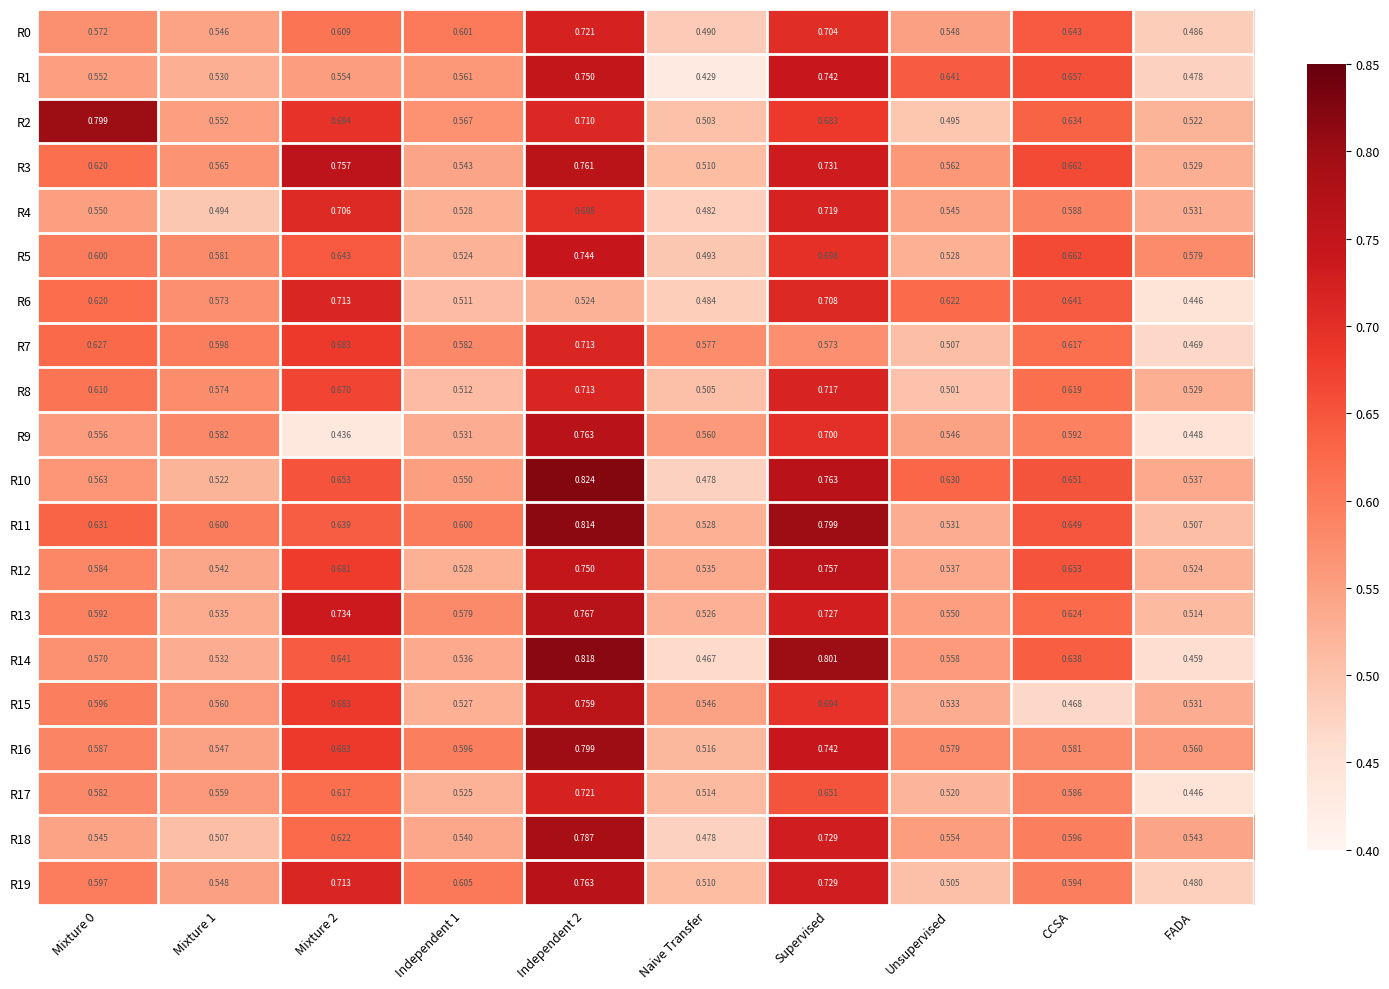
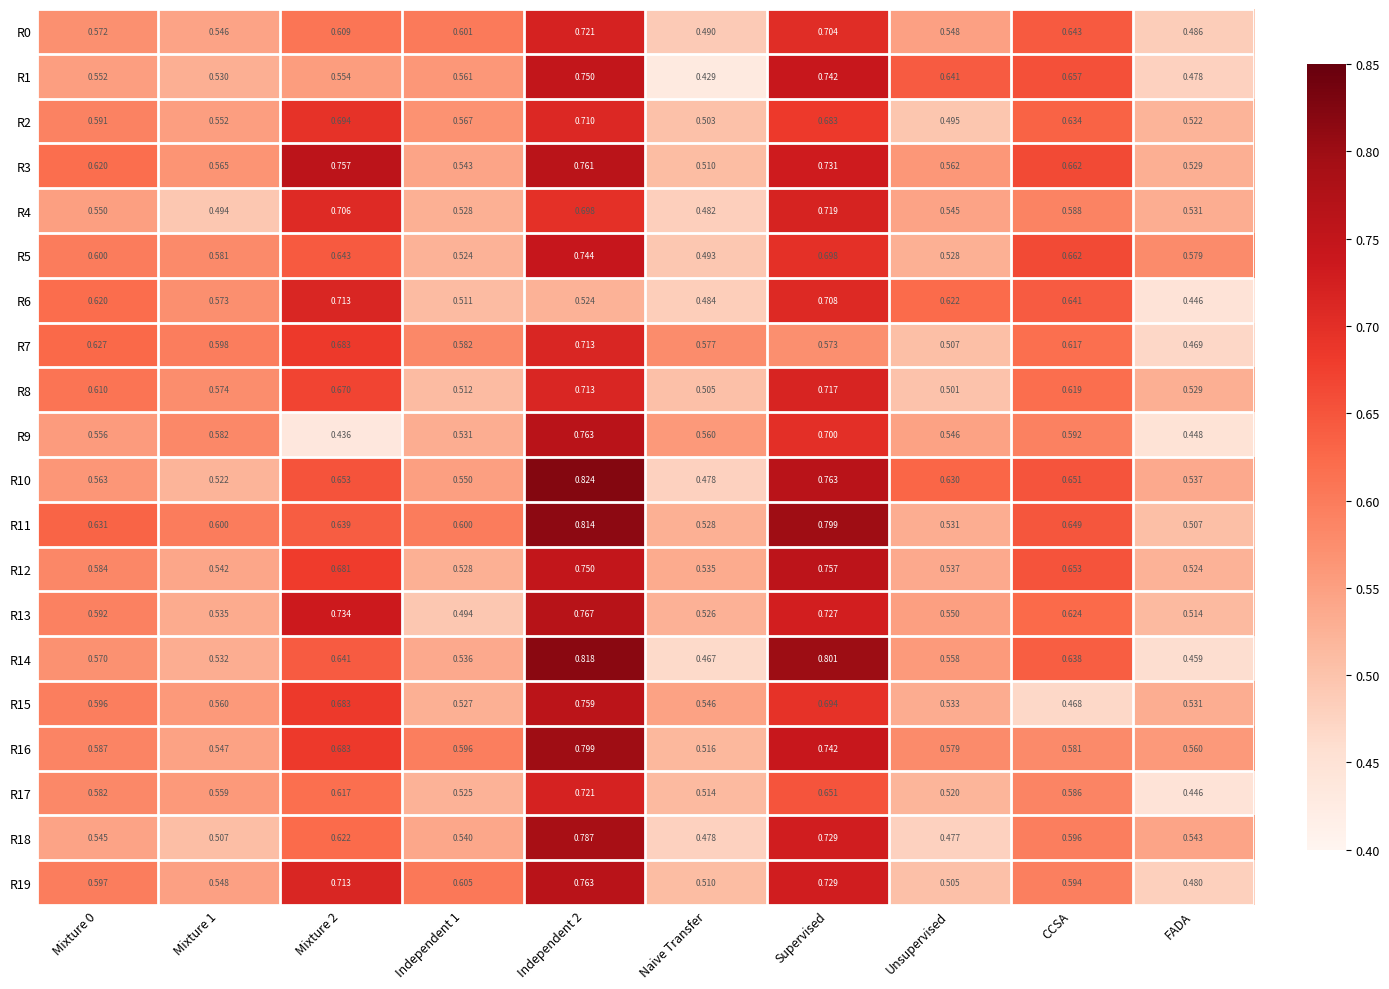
  {
    "R0": {
      "Mixture 0": 0.572,
      "Mixture 1": 0.546,
      "Mixture 2": 0.609,
      "Independent 1": 0.601,
      "Independent 2": 0.721,
      "Naive Transfer": 0.490,
      "Supervised": 0.704,
      "Unsupervised": 0.548,
      "CCSA": 0.643,
      "FADA": 0.486
    },
    "R1": {
      "Mixture 0": 0.552,
      "Mixture 1": 0.530,
      "Mixture 2": 0.554,
      "Independent 1": 0.561,
      "Independent 2": 0.750,
      "Naive Transfer": 0.429,
      "Supervised": 0.742,
      "Unsupervised": 0.641,
      "CCSA": 0.657,
      "FADA": 0.478
    },
    "R2": {
-     "Mixture 0": 0.799,
+     "Mixture 0": 0.591,
      "Mixture 1": 0.552,
      "Mixture 2": 0.694,
      "Independent 1": 0.567,
      "Independent 2": 0.710,
      "Naive Transfer": 0.503,
      "Supervised": 0.683,
      "Unsupervised": 0.495,
      "CCSA": 0.634,
      "FADA": 0.522
    },
    "R3": {
      "Mixture 0": 0.620,
      "Mixture 1": 0.565,
      "Mixture 2": 0.757,
      "Independent 1": 0.543,
      "Independent 2": 0.761,
      "Naive Transfer": 0.510,
      "Supervised": 0.731,
      "Unsupervised": 0.562,
      "CCSA": 0.662,
      "FADA": 0.529
    },
    "R4": {
      "Mixture 0": 0.550,
      "Mixture 1": 0.494,
      "Mixture 2": 0.706,
      "Independent 1": 0.528,
      "Independent 2": 0.698,
      "Naive Transfer": 0.482,
      "Supervised": 0.719,
      "Unsupervised": 0.545,
      "CCSA": 0.588,
      "FADA": 0.531
    },
    "R5": {
      "Mixture 0": 0.600,
      "Mixture 1": 0.581,
      "Mixture 2": 0.643,
      "Independent 1": 0.524,
      "Independent 2": 0.744,
      "Naive Transfer": 0.493,
      "Supervised": 0.698,
      "Unsupervised": 0.528,
      "CCSA": 0.662,
      "FADA": 0.579
    },
    "R6": {
      "Mixture 0": 0.620,
      "Mixture 1": 0.573,
      "Mixture 2": 0.713,
      "Independent 1": 0.511,
      "Independent 2": 0.524,
      "Naive Transfer": 0.484,
      "Supervised": 0.708,
      "Unsupervised": 0.622,
      "CCSA": 0.641,
      "FADA": 0.446
    },
    "R7": {
      "Mixture 0": 0.627,
      "Mixture 1": 0.598,
      "Mixture 2": 0.683,
      "Independent 1": 0.582,
      "Independent 2": 0.713,
      "Naive Transfer": 0.577,
      "Supervised": 0.573,
      "Unsupervised": 0.507,
      "CCSA": 0.617,
      "FADA": 0.469
    },
    "R8": {
      "Mixture 0": 0.610,
      "Mixture 1": 0.574,
      "Mixture 2": 0.670,
      "Independent 1": 0.512,
      "Independent 2": 0.713,
      "Naive Transfer": 0.505,
      "Supervised": 0.717,
      "Unsupervised": 0.501,
      "CCSA": 0.619,
      "FADA": 0.529
    },
    "R9": {
      "Mixture 0": 0.556,
      "Mixture 1": 0.582,
      "Mixture 2": 0.436,
      "Independent 1": 0.531,
      "Independent 2": 0.763,
      "Naive Transfer": 0.560,
      "Supervised": 0.700,
      "Unsupervised": 0.546,
      "CCSA": 0.592,
      "FADA": 0.448
    },
    "R10": {
      "Mixture 0": 0.563,
      "Mixture 1": 0.522,
      "Mixture 2": 0.653,
      "Independent 1": 0.550,
      "Independent 2": 0.824,
      "Naive Transfer": 0.478,
      "Supervised": 0.763,
      "Unsupervised": 0.630,
      "CCSA": 0.651,
      "FADA": 0.537
    },
    "R11": {
      "Mixture 0": 0.631,
      "Mixture 1": 0.600,
      "Mixture 2": 0.639,
      "Independent 1": 0.600,
      "Independent 2": 0.814,
      "Naive Transfer": 0.528,
      "Supervised": 0.799,
      "Unsupervised": 0.531,
      "CCSA": 0.649,
      "FADA": 0.507
    },
    "R12": {
      "Mixture 0": 0.584,
      "Mixture 1": 0.542,
      "Mixture 2": 0.681,
      "Independent 1": 0.528,
      "Independent 2": 0.750,
      "Naive Transfer": 0.535,
      "Supervised": 0.757,
      "Unsupervised": 0.537,
      "CCSA": 0.653,
      "FADA": 0.524
    },
    "R13": {
      "Mixture 0": 0.592,
      "Mixture 1": 0.535,
      "Mixture 2": 0.734,
-     "Independent 1": 0.579,
+     "Independent 1": 0.494,
      "Independent 2": 0.767,
      "Naive Transfer": 0.526,
      "Supervised": 0.727,
      "Unsupervised": 0.550,
      "CCSA": 0.624,
      "FADA": 0.514
    },
    "R14": {
      "Mixture 0": 0.570,
      "Mixture 1": 0.532,
      "Mixture 2": 0.641,
      "Independent 1": 0.536,
      "Independent 2": 0.818,
      "Naive Transfer": 0.467,
      "Supervised": 0.801,
      "Unsupervised": 0.558,
      "CCSA": 0.638,
      "FADA": 0.459
    },
    "R15": {
      "Mixture 0": 0.596,
      "Mixture 1": 0.560,
      "Mixture 2": 0.683,
      "Independent 1": 0.527,
      "Independent 2": 0.759,
      "Naive Transfer": 0.546,
      "Supervised": 0.694,
      "Unsupervised": 0.533,
      "CCSA": 0.468,
      "FADA": 0.531
    },
    "R16": {
      "Mixture 0": 0.587,
      "Mixture 1": 0.547,
      "Mixture 2": 0.683,
      "Independent 1": 0.596,
      "Independent 2": 0.799,
      "Naive Transfer": 0.516,
      "Supervised": 0.742,
      "Unsupervised": 0.579,
      "CCSA": 0.581,
      "FADA": 0.560
    },
    "R17": {
      "Mixture 0": 0.582,
      "Mixture 1": 0.559,
      "Mixture 2": 0.617,
      "Independent 1": 0.525,
      "Independent 2": 0.721,
      "Naive Transfer": 0.514,
      "Supervised": 0.651,
      "Unsupervised": 0.520,
      "CCSA": 0.586,
      "FADA": 0.446
    },
    "R18": {
      "Mixture 0": 0.545,
      "Mixture 1": 0.507,
      "Mixture 2": 0.622,
      "Independent 1": 0.540,
      "Independent 2": 0.787,
      "Naive Transfer": 0.478,
      "Supervised": 0.729,
-     "Unsupervised": 0.554,
+     "Unsupervised": 0.477,
      "CCSA": 0.596,
      "FADA": 0.543
    },
    "R19": {
      "Mixture 0": 0.597,
      "Mixture 1": 0.548,
      "Mixture 2": 0.713,
      "Independent 1": 0.605,
      "Independent 2": 0.763,
      "Naive Transfer": 0.510,
      "Supervised": 0.729,
      "Unsupervised": 0.505,
      "CCSA": 0.594,
      "FADA": 0.480
    }
  }
